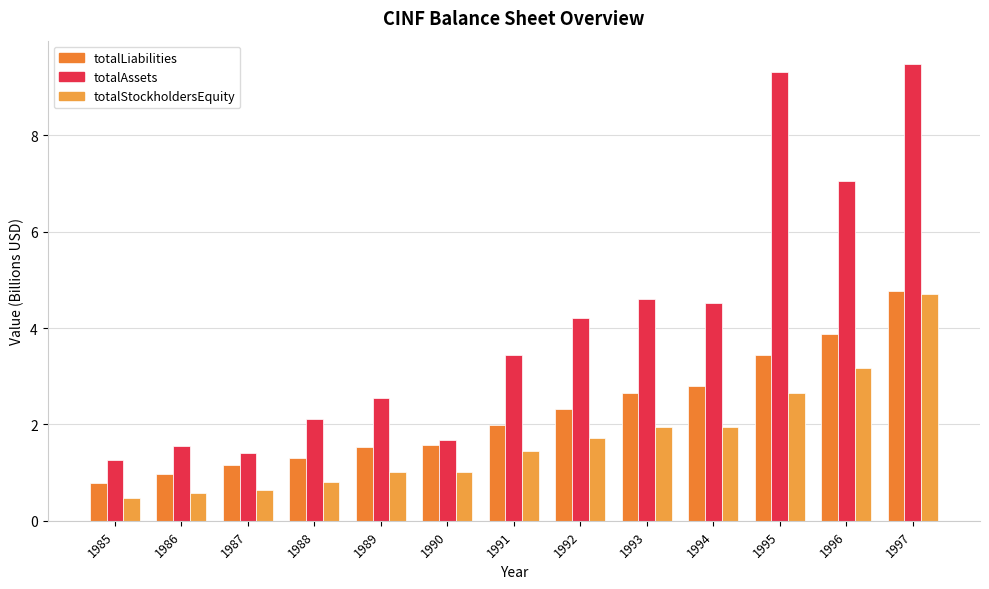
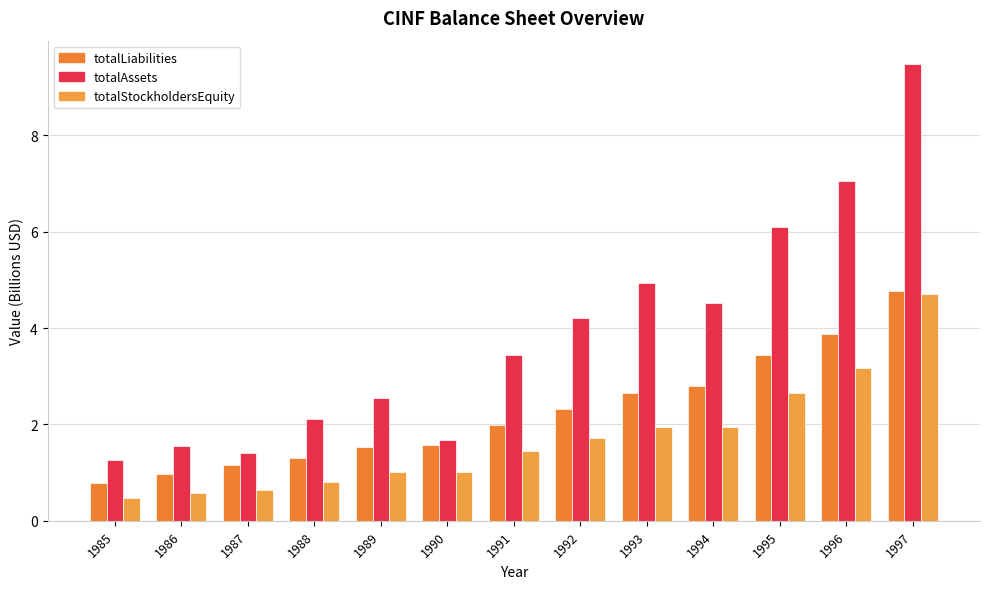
  {
    "totalAssets": {
      "1985": 1.3,
      "1986": 1.6,
      "1987": 1.4,
      "1988": 2.1,
      "1989": 2.6,
      "1990": 1.7,
      "1991": 3.4,
      "1992": 4.2,
-     "1993": 4.6,
+     "1993": 4.9,
      "1994": 4.5,
-     "1995": 9.3,
+     "1995": 6.1,
      "1996": 7.0,
      "1997": 9.5
    }
  }
